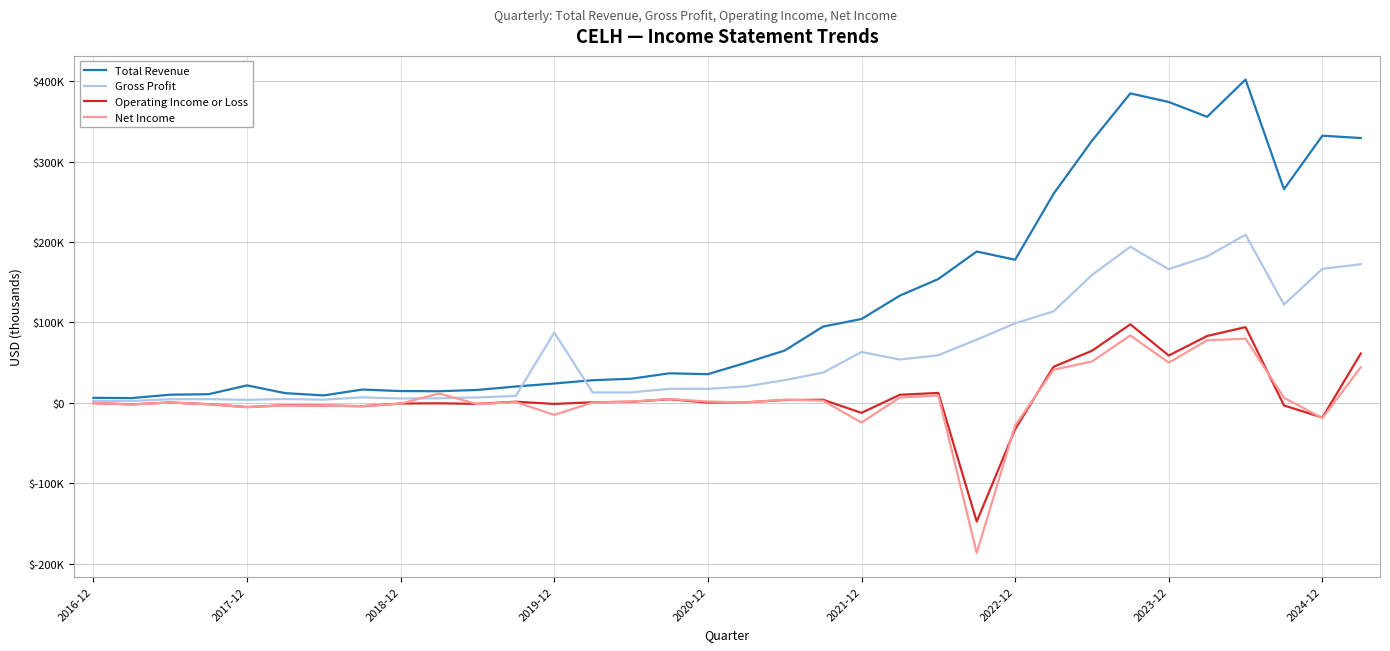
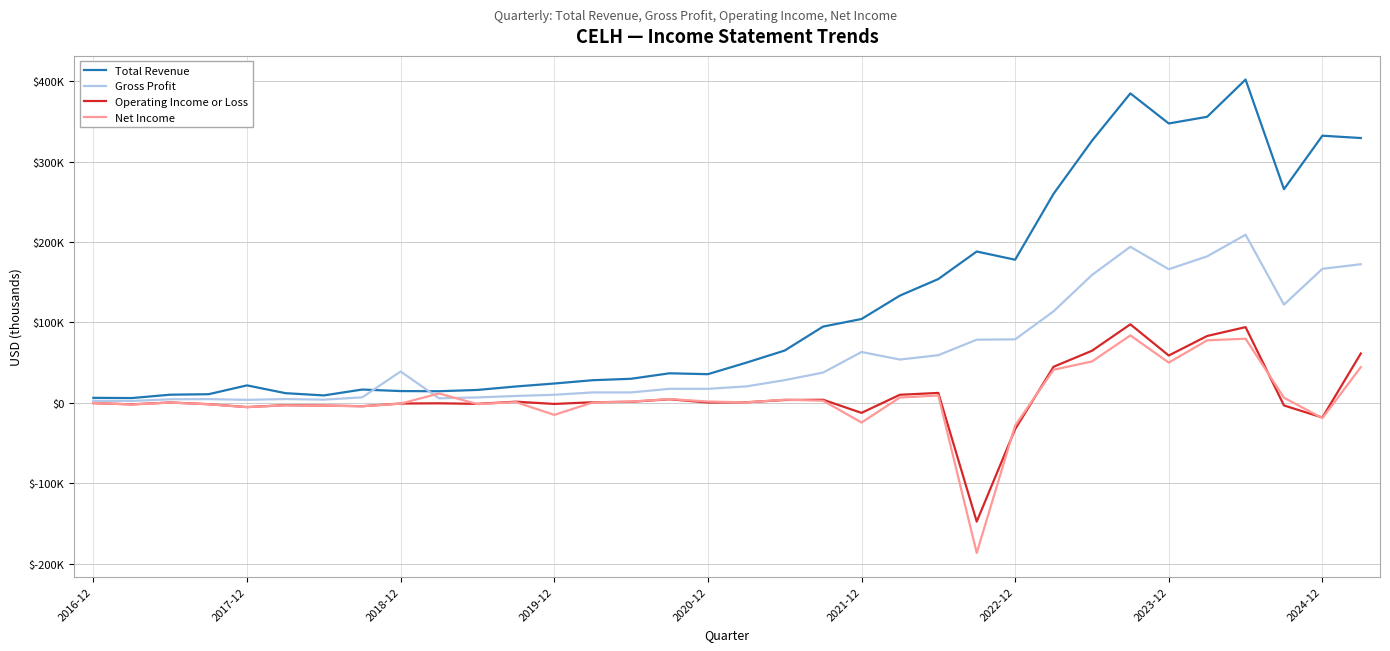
  {
    "Total Revenue": {
      "2016-12": "$10000",
      "2017-12": "$20000",
      "2018-12": "$10000",
      "2019-12": "$20000",
      "2020-12": "$40000",
      "2021-12": "$100000",
      "2022-12": "$180000",
-     "2023-12": "$370000",
+     "2023-12": "$350000",
      "2024-12": "$330000"
    },
    "Gross Profit": {
      "2017-12": "$0",
-     "2018-12": "$10000",
-     "2019-12": "$90000",
+     "2018-12": "$40000",
+     "2019-12": "$10000",
      "2020-12": "$20000",
      "2021-12": "$60000",
-     "2022-12": "$100000",
+     "2022-12": "$80000",
      "2023-12": "$170000",
      "2024-12": "$170000"
    },
    "Operating Income or Loss": {
      "2019-12": "$0",
      "2021-12": "$-10000",
      "2022-12": "$-30000",
      "2023-12": "$60000"
    },
    "Net Income": {
      "2019-12": "$-10000",
      "2021-12": "$-20000",
      "2022-12": "$-30000",
      "2023-12": "$50000"
    }
  }
